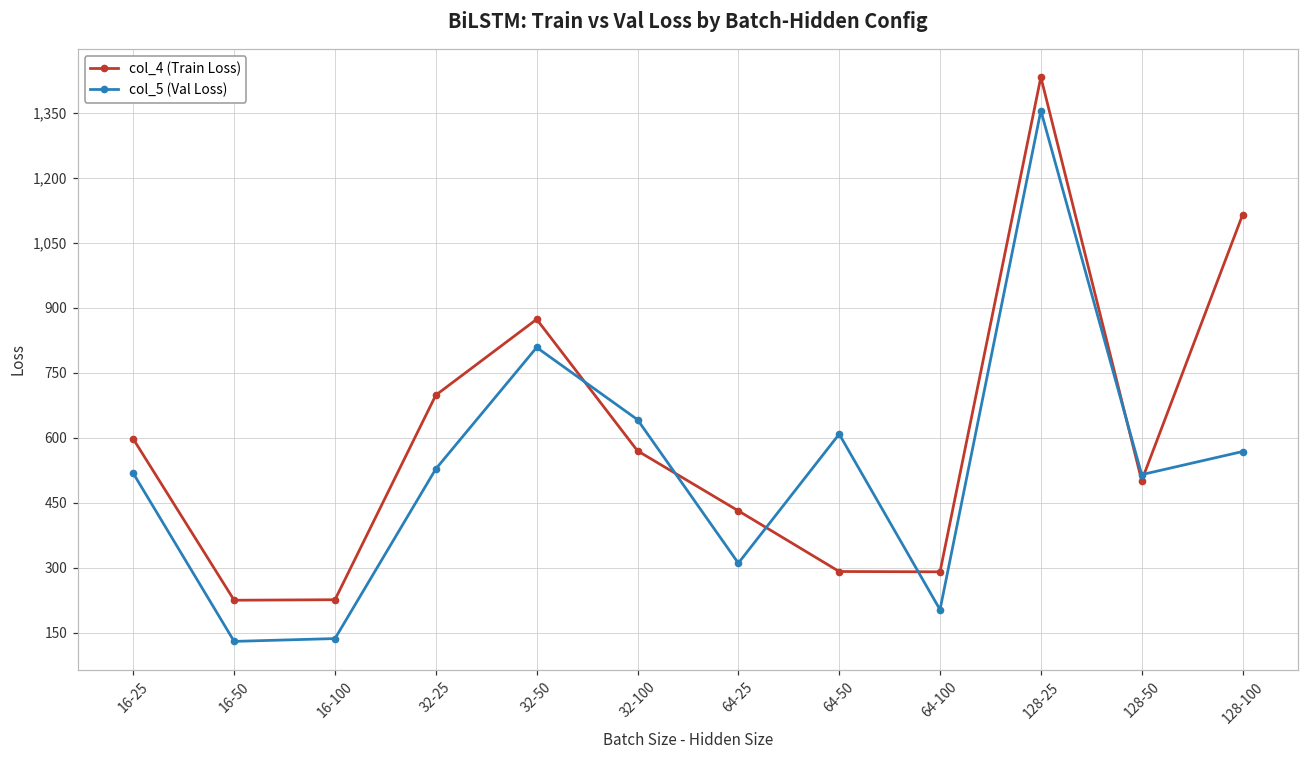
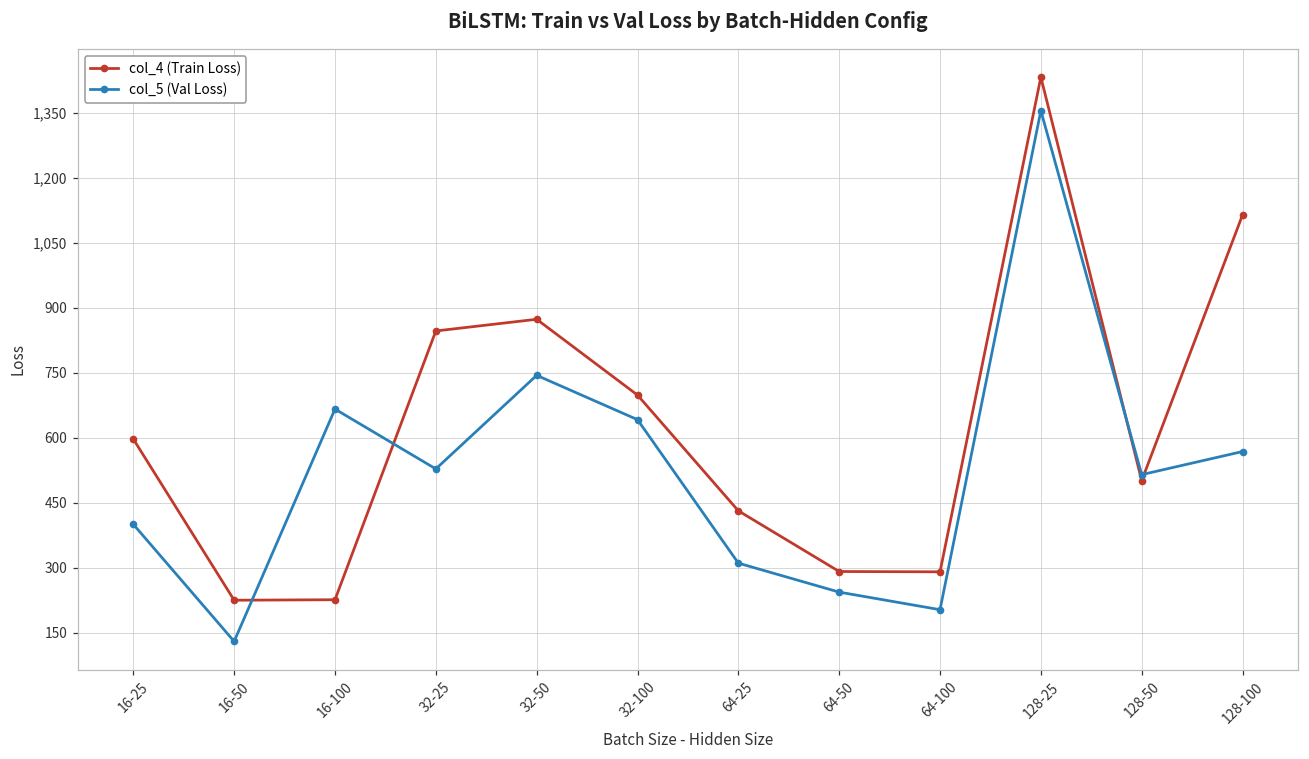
  {
    "col_4 (Train Loss)": {
      "16-25": "600",
      "16-50": "230",
      "16-100": "230",
-     "32-25": "700",
+     "32-25": "850",
      "32-50": "870",
-     "32-100": "570",
+     "32-100": "700",
      "64-25": "430",
      "64-50": "290",
      "64-100": "290",
      "128-25": "1,430",
      "128-50": "500",
      "128-100": "1,110"
    },
    "col_5 (Val Loss)": {
-     "16-25": "520",
+     "16-25": "400",
      "16-50": "130",
-     "16-100": "140",
+     "16-100": "670",
      "32-25": "530",
-     "32-50": "810",
+     "32-50": "740",
      "32-100": "640",
      "64-25": "310",
-     "64-50": "610",
+     "64-50": "240",
      "64-100": "200",
      "128-25": "1,350",
      "128-50": "520",
      "128-100": "570"
    }
  }
